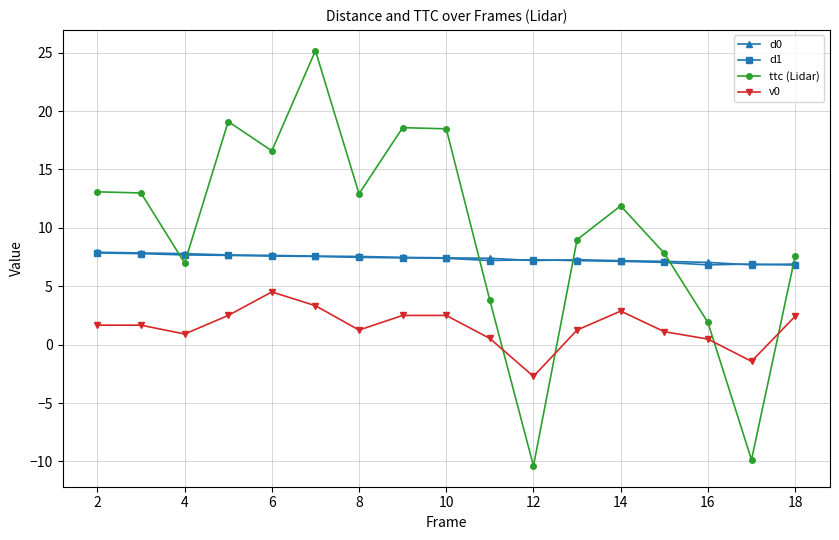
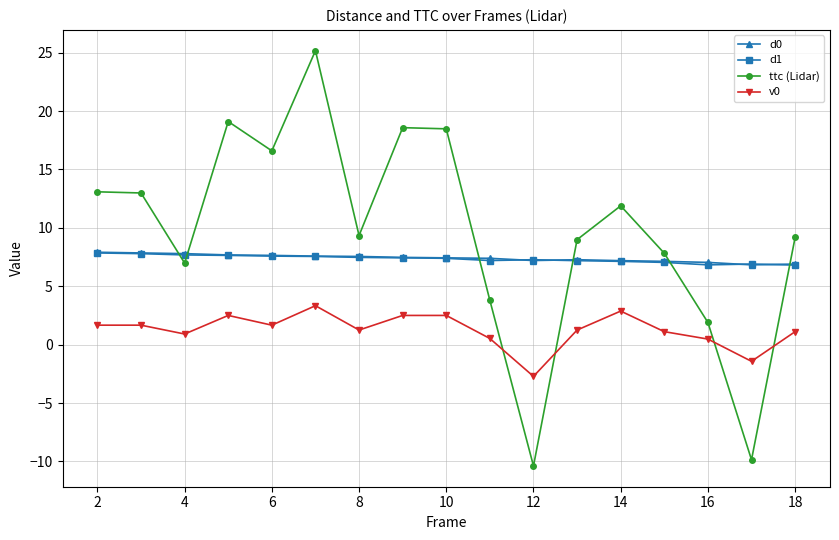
  {
    "ttc (Lidar)": {
      "2": 13.1,
      "4": 7.0,
      "6": 16.6,
-     "8": 12.9,
+     "8": 9.3,
      "10": 18.5,
      "12": -10.4,
      "14": 11.9,
      "16": 1.9,
-     "18": 7.6
+     "18": 9.2
    },
    "v0": {
      "2": 1.7,
      "4": 0.9,
-     "6": 4.5,
+     "6": 1.7,
      "8": 1.2,
      "10": 2.5,
      "12": -2.7,
      "14": 2.9,
      "16": 0.5,
-     "18": 2.4
+     "18": 1.1
    }
  }
